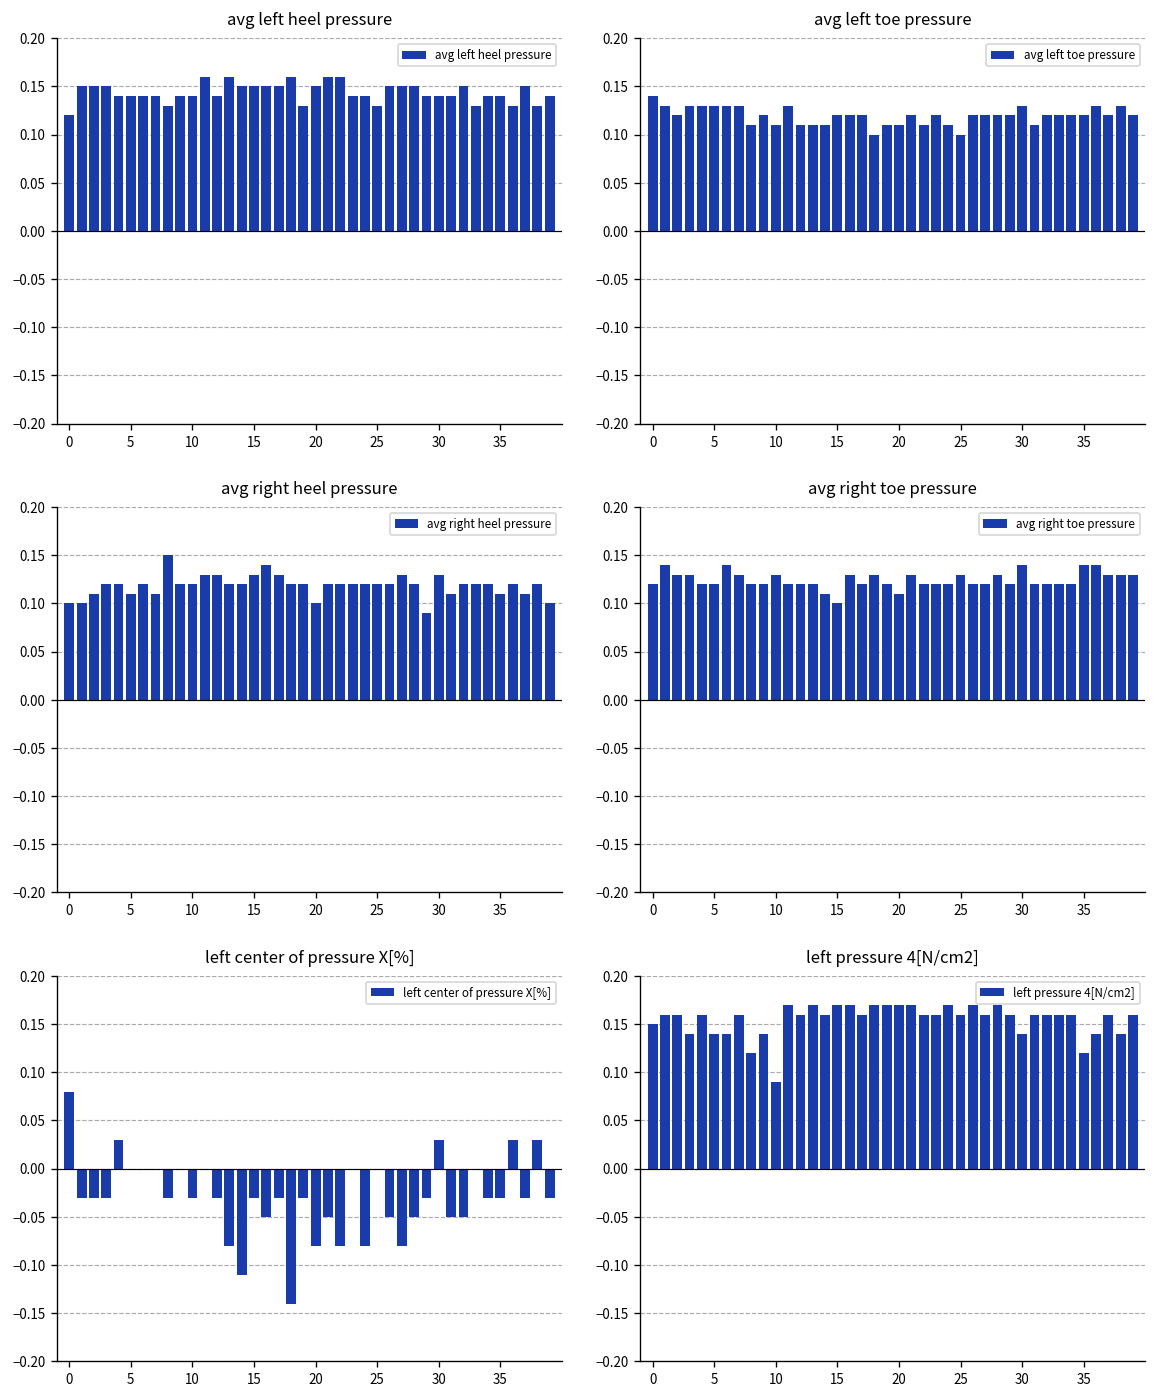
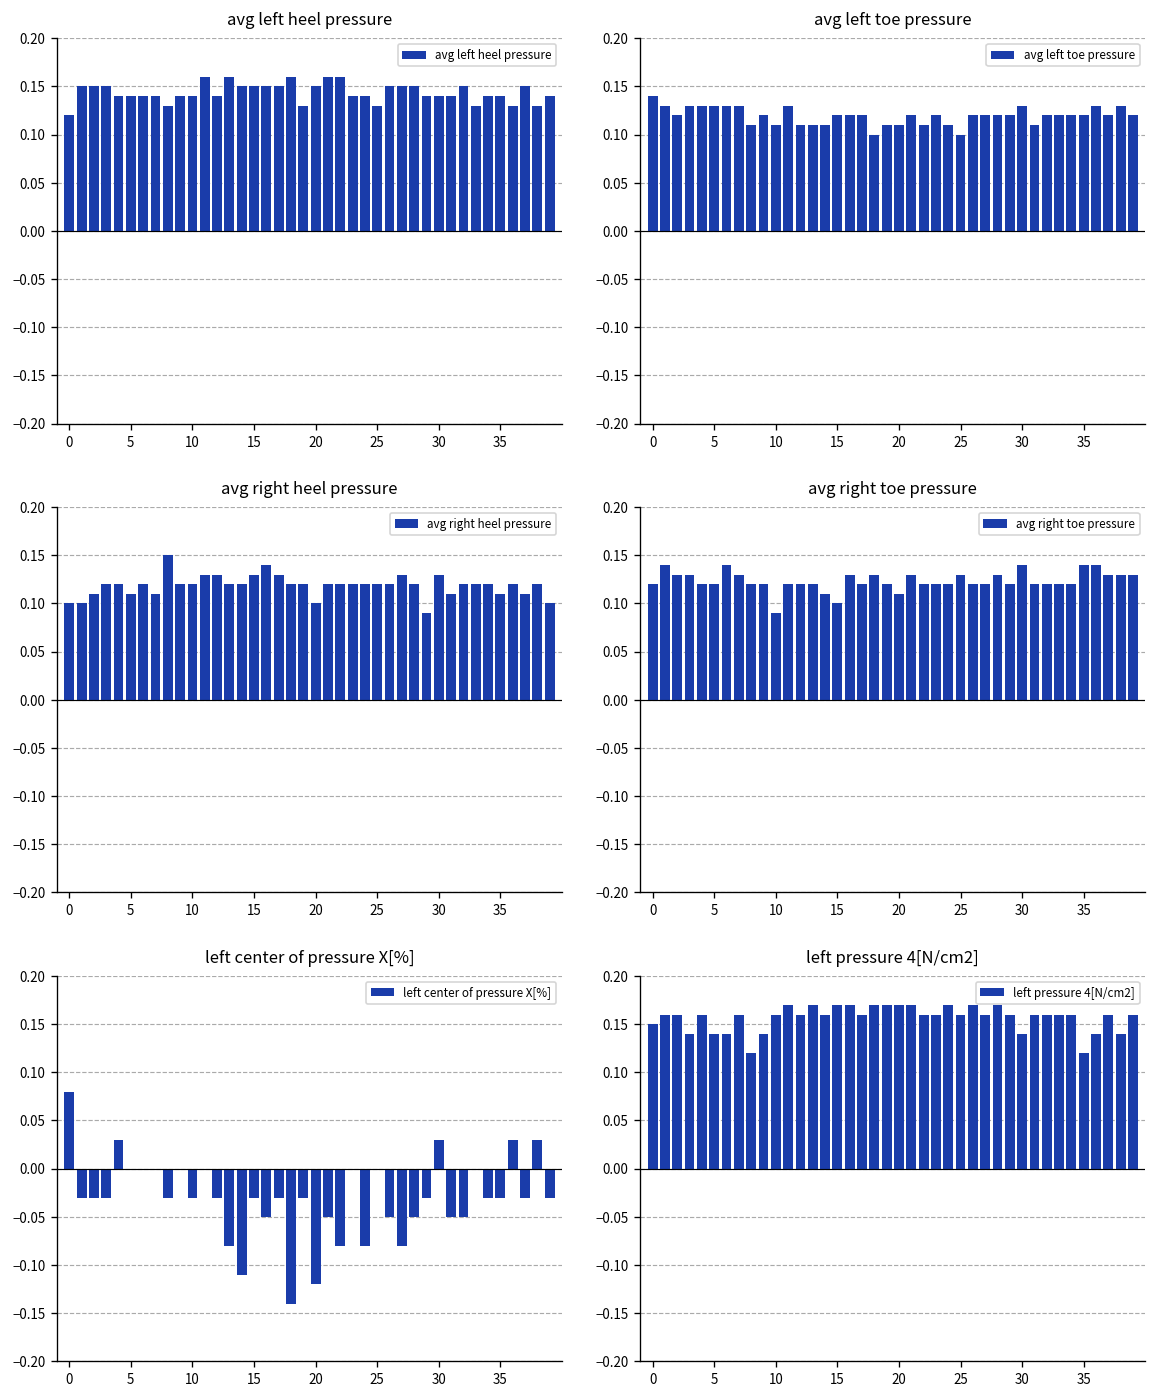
  {
    "avg left heel pressure": {
      "0": 0.12,
      "5": 0.14,
      "10": 0.14,
      "15": 0.15,
      "20": 0.15,
      "25": 0.13,
      "30": 0.14,
      "35": 0.14
    },
    "avg left toe pressure": {
      "0": 0.14,
      "5": 0.13,
      "10": 0.11,
      "15": 0.12,
      "20": 0.11,
      "25": 0.10,
      "30": 0.13,
      "35": 0.12
    },
    "avg right heel pressure": {
      "0": 0.10,
      "5": 0.11,
      "10": 0.12,
      "15": 0.13,
      "20": 0.10,
      "25": 0.12,
      "30": 0.13,
      "35": 0.11
    },
    "avg right toe pressure": {
      "0": 0.12,
      "5": 0.12,
-     "10": 0.13,
+     "10": 0.09,
      "15": 0.10,
      "20": 0.11,
      "25": 0.13,
      "30": 0.14,
      "35": 0.14
    },
    "left center of pressure X[%]": {
      "0": 0.08,
      "5": 0.00,
      "10": -0.03,
      "15": -0.03,
-     "20": -0.08,
+     "20": -0.12,
      "25": 0.00,
      "30": 0.03,
      "35": -0.03
    },
    "left pressure 4[N/cm2]": {
      "0": 0.15,
      "5": 0.14,
-     "10": 0.09,
+     "10": 0.16,
      "15": 0.17,
      "20": 0.17,
      "25": 0.16,
      "30": 0.14,
      "35": 0.12
    }
  }
